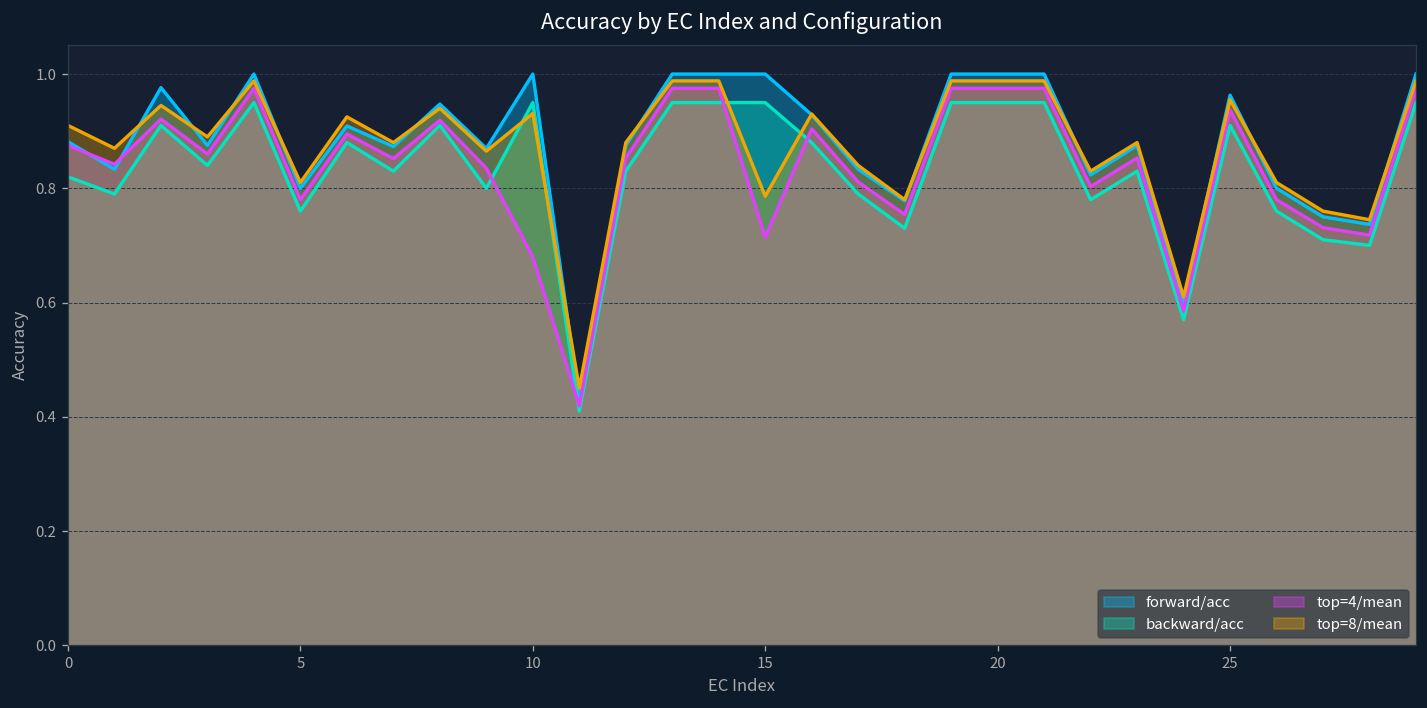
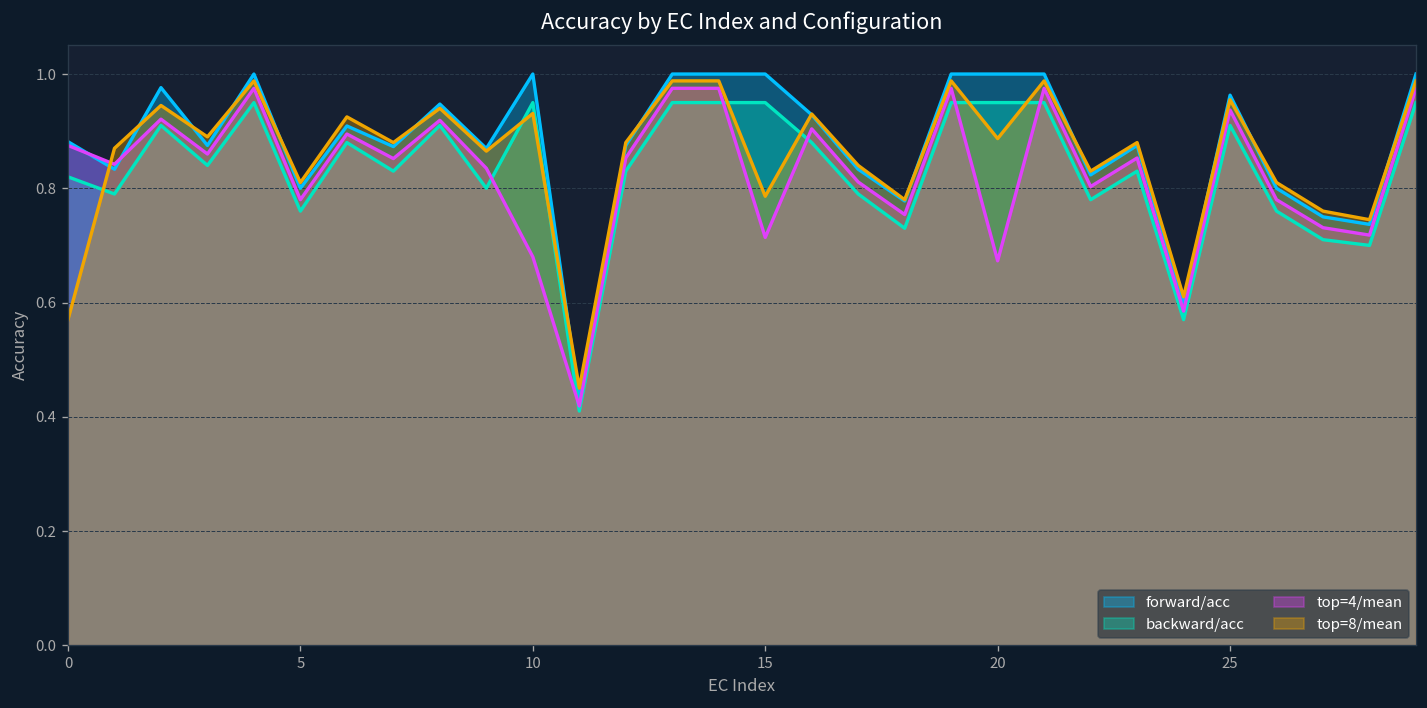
  {
    "top=4/mean": {
      "0": 0.88,
      "5": 0.78,
      "10": 0.68,
      "15": 0.71,
-     "20": 0.98,
+     "20": 0.67,
      "25": 0.94
    },
    "top=8/mean": {
-     "0": 0.91,
+     "0": 0.57,
      "5": 0.81,
      "10": 0.93,
      "15": 0.79,
-     "20": 0.99,
+     "20": 0.89,
      "25": 0.96
    }
  }
